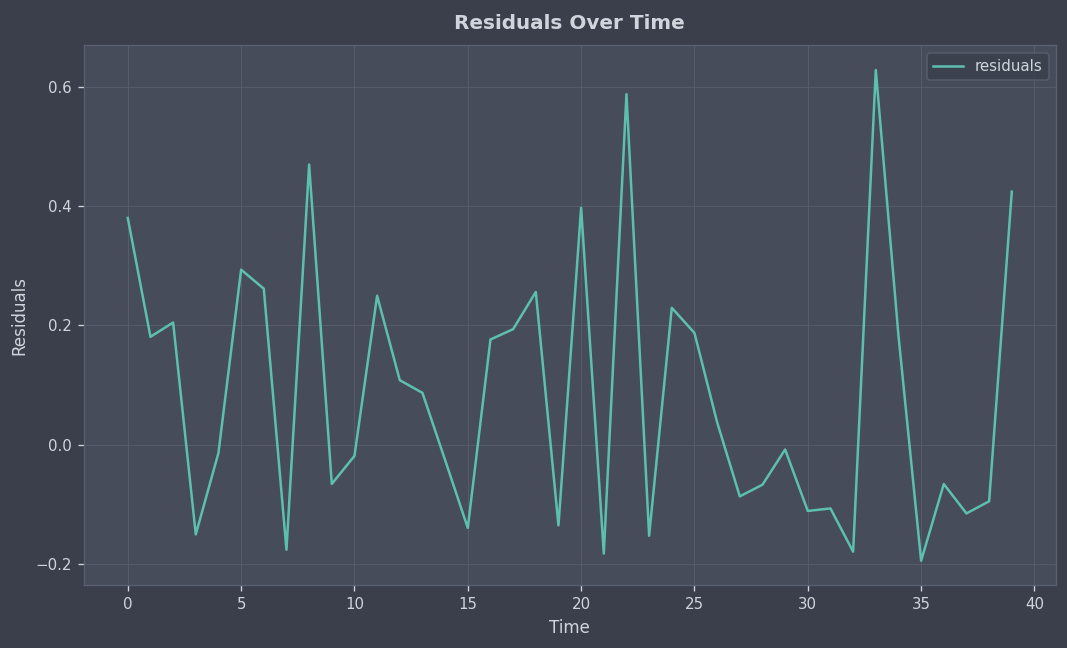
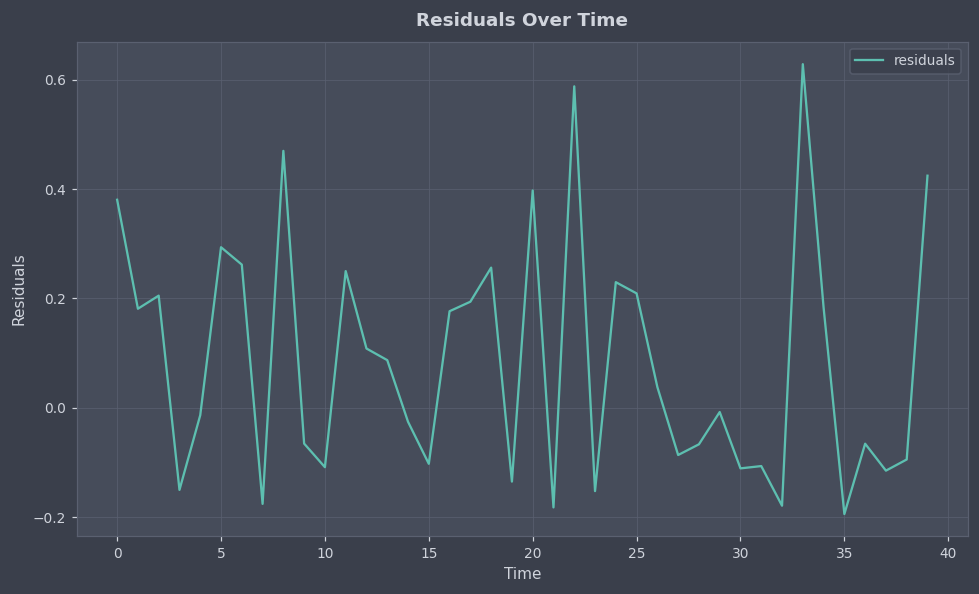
  {
    "0": 0.38,
    "5": 0.29,
-   "10": -0.02,
-   "15": -0.14,
+   "10": -0.11,
+   "15": -0.10,
    "20": 0.40,
-   "25": 0.19,
+   "25": 0.21,
    "30": -0.11,
    "35": -0.19
  }
